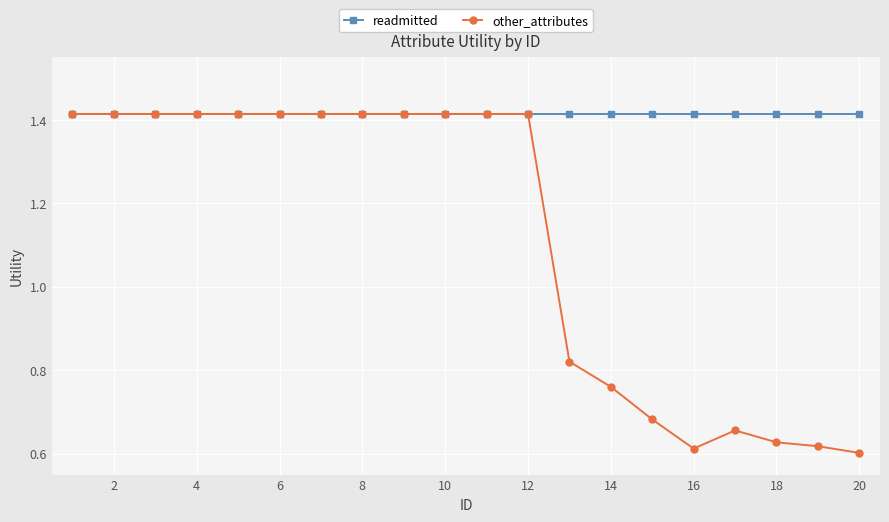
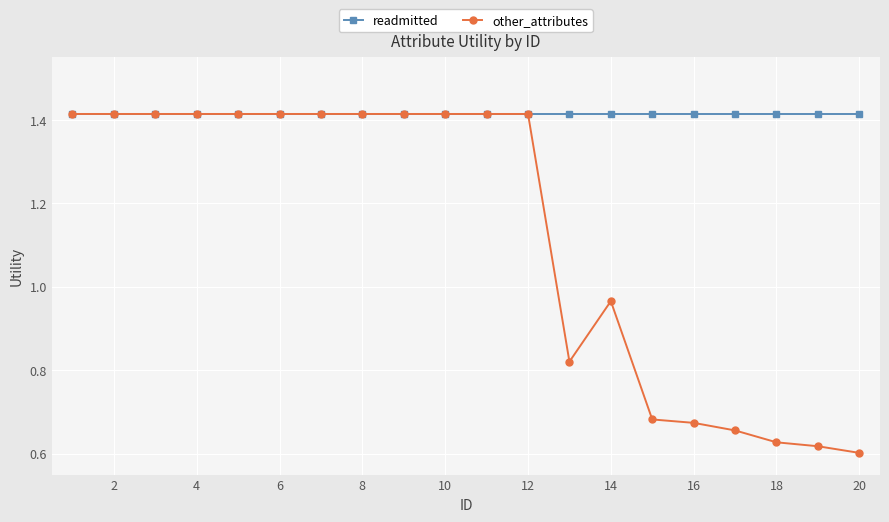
  {
    "readmitted": {
      "14": 1.41,
      "16": 1.41,
      "18": 1.41,
      "20": 1.41
    },
    "other_attributes": {
-     "14": 0.76,
-     "16": 0.61,
+     "14": 0.97,
+     "16": 0.67,
      "18": 0.63,
      "20": 0.60
    }
  }
